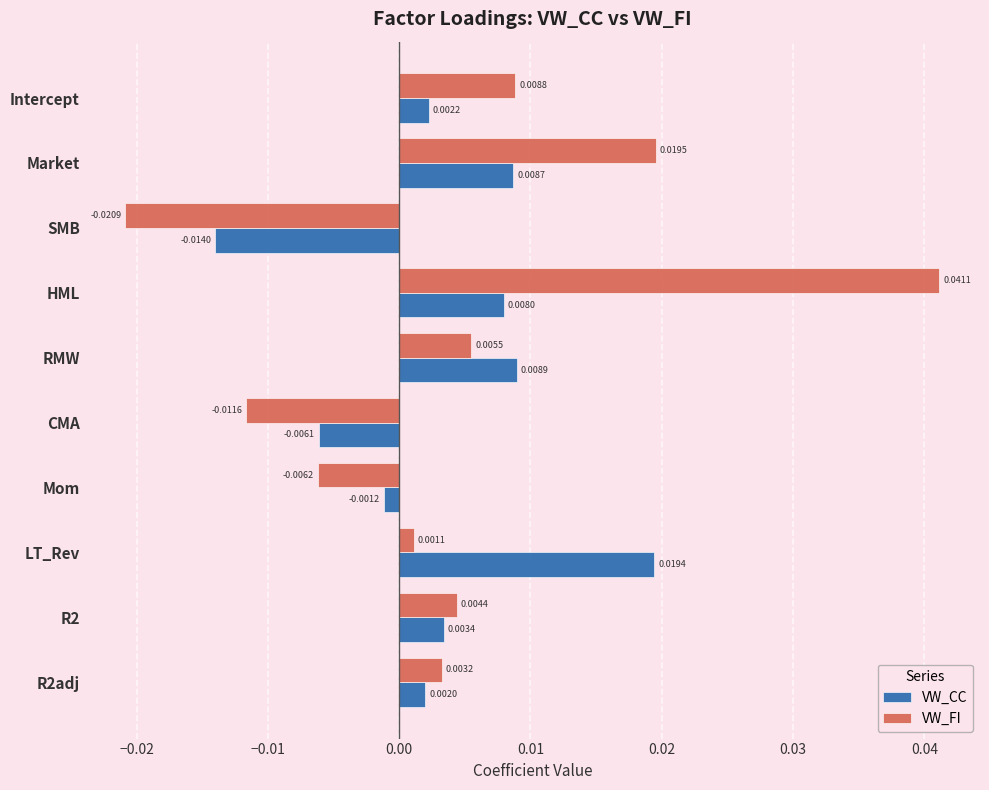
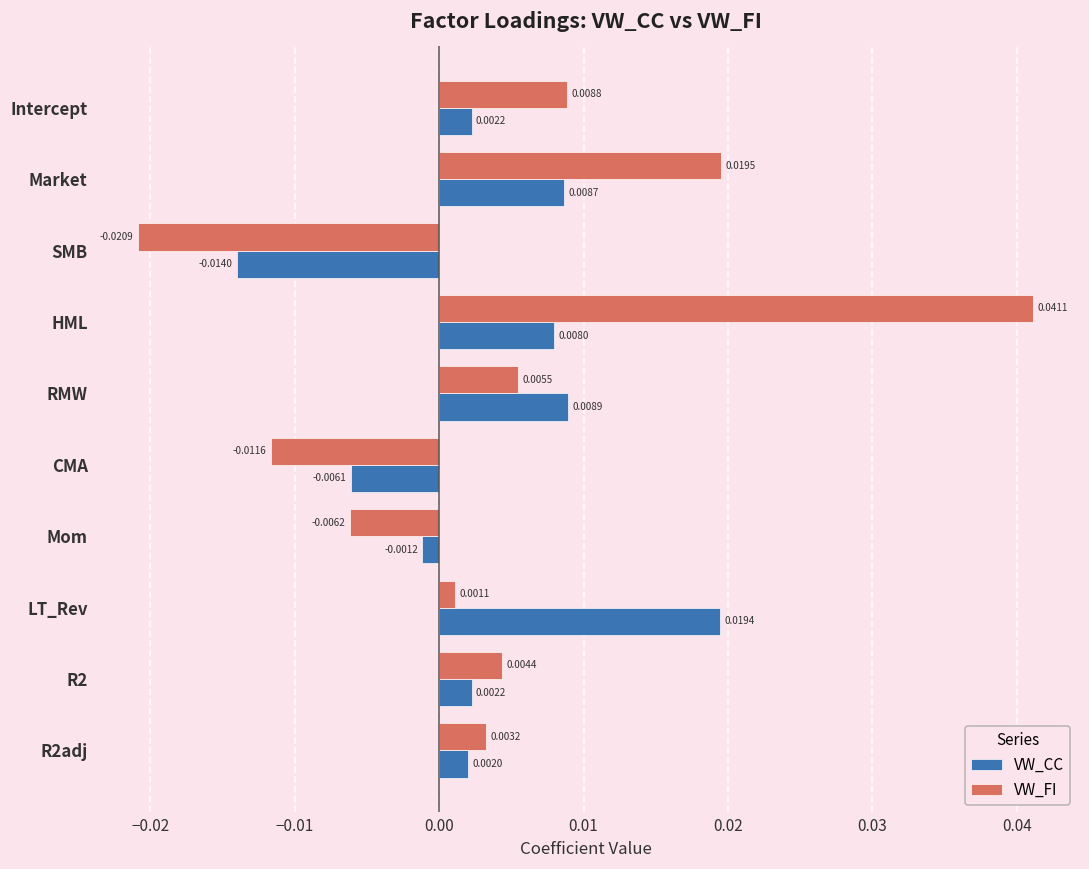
  {
    "VW_CC": {
      "Intercept": 0.0022,
      "Market": 0.0087,
      "SMB": -0.0140,
      "HML": 0.0080,
      "RMW": 0.0089,
      "CMA": -0.0061,
      "Mom": -0.0012,
      "LT_Rev": 0.0194,
-     "R2": 0.0034,
+     "R2": 0.0022,
      "R2adj": 0.0020
    },
    "VW_FI": {
      "Intercept": 0.0088,
      "Market": 0.0195,
      "SMB": -0.0209,
      "HML": 0.0411,
      "RMW": 0.0055,
      "CMA": -0.0116,
      "Mom": -0.0062,
      "LT_Rev": 0.0011,
      "R2": 0.0044,
      "R2adj": 0.0032
    }
  }
